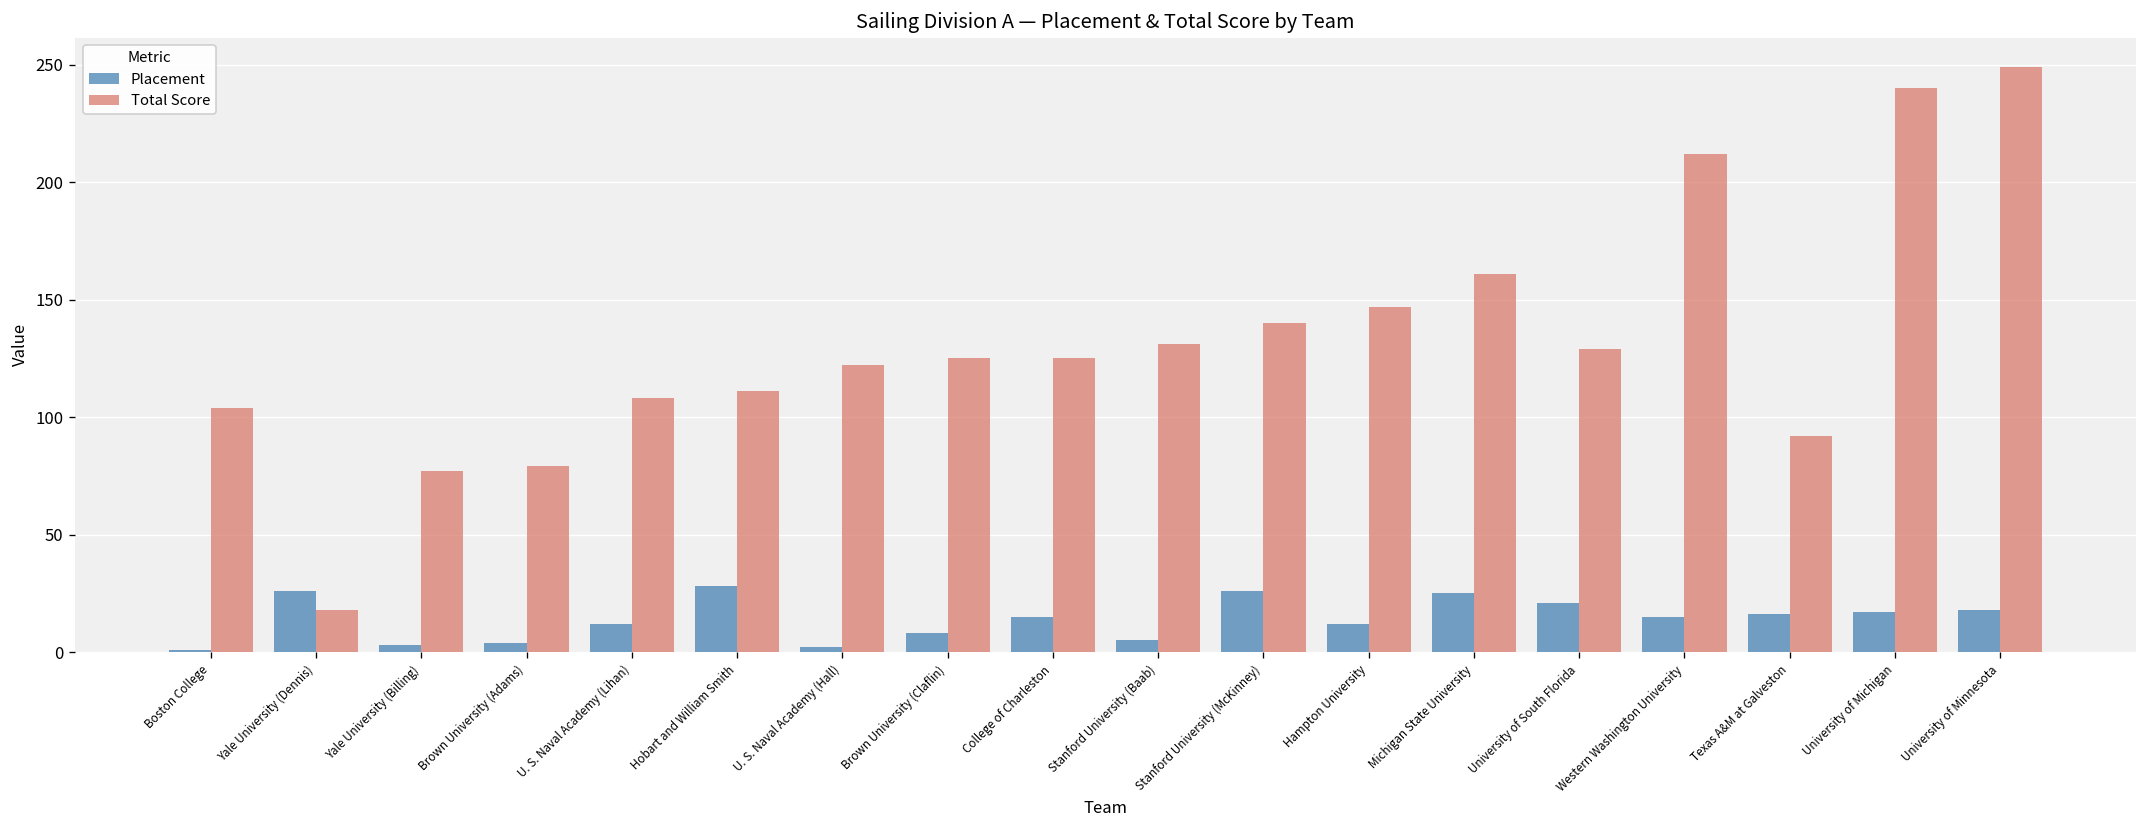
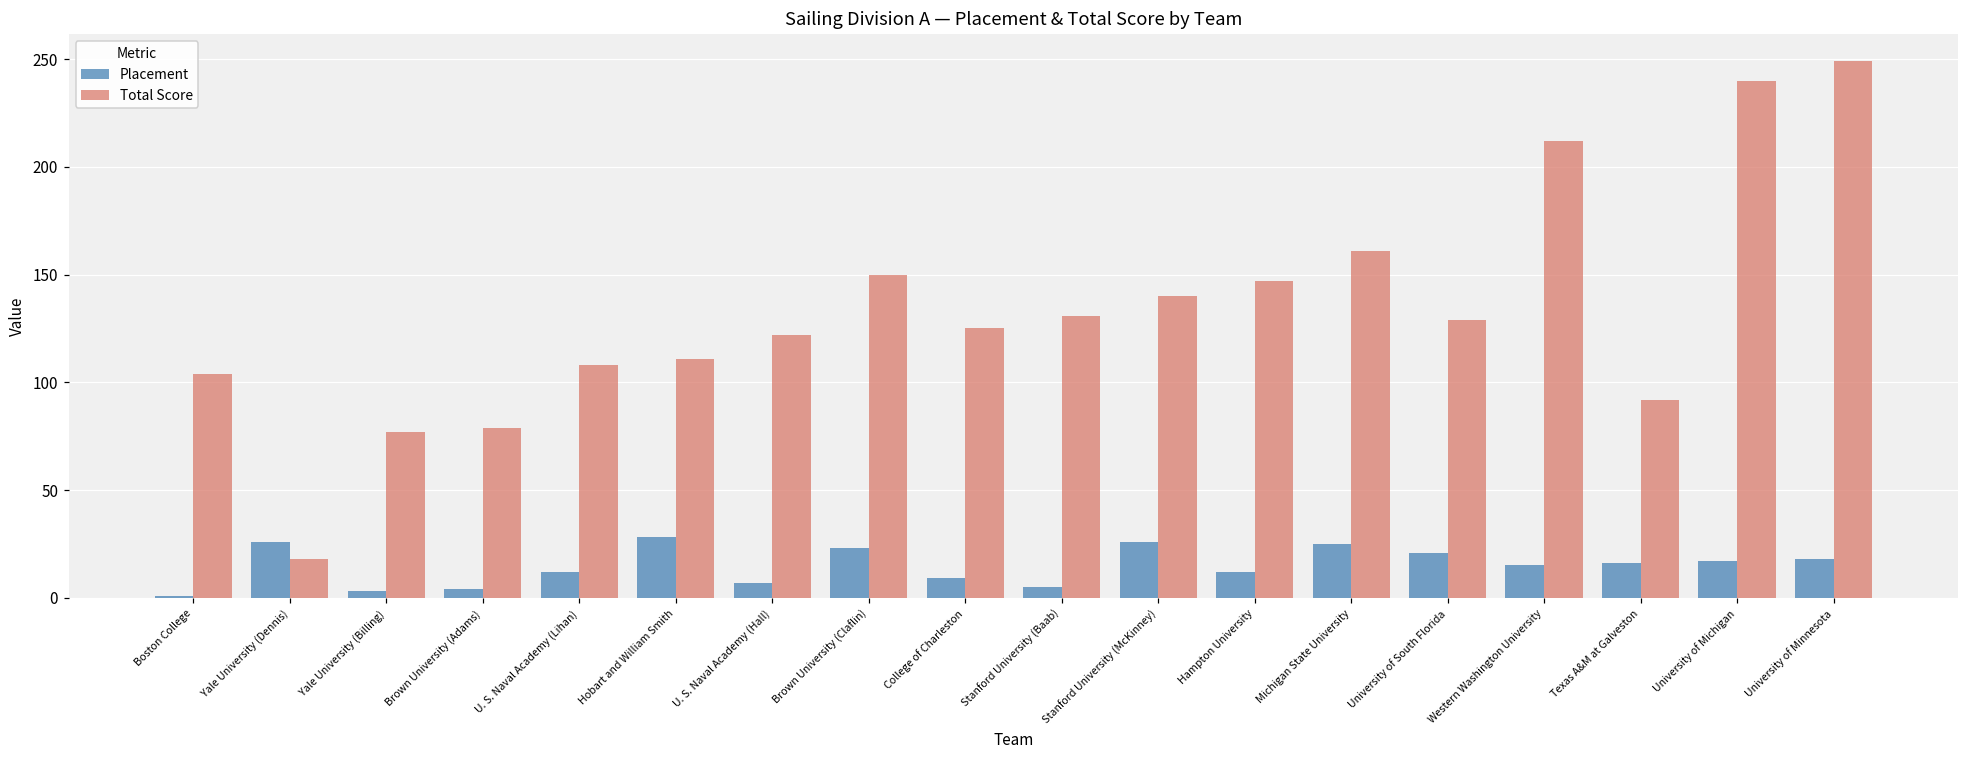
  {
    "Placement": {
      "Yale University (Dennis)": 26,
      "Yale University (Billing)": 3,
      "Brown University (Adams)": 4,
      "U. S. Naval Academy (Lihan)": 12,
      "Hobart and William Smith": 28,
-     "U. S. Naval Academy (Hall)": 2,
-     "Brown University (Claflin)": 8,
-     "College of Charleston": 15,
+     "U. S. Naval Academy (Hall)": 7,
+     "Brown University (Claflin)": 23,
+     "College of Charleston": 9,
      "Stanford University (Baab)": 5,
      "Stanford University (McKinney)": 26,
      "Hampton University": 12,
      "Michigan State University": 25,
      "University of South Florida": 21,
      "Western Washington University": 15,
      "Texas A&M at Galveston": 16,
      "University of Michigan": 17,
      "University of Minnesota": 18
    },
    "Total Score": {
      "Boston College": 104,
      "Yale University (Dennis)": 18,
      "Yale University (Billing)": 77,
      "Brown University (Adams)": 79,
      "U. S. Naval Academy (Lihan)": 108,
      "Hobart and William Smith": 111,
      "U. S. Naval Academy (Hall)": 122,
-     "Brown University (Claflin)": 125,
+     "Brown University (Claflin)": 150,
      "College of Charleston": 125,
      "Stanford University (Baab)": 131,
      "Stanford University (McKinney)": 140,
      "Hampton University": 147,
      "Michigan State University": 161,
      "University of South Florida": 129,
      "Western Washington University": 212,
      "Texas A&M at Galveston": 92,
      "University of Michigan": 240,
      "University of Minnesota": 249
    }
  }
